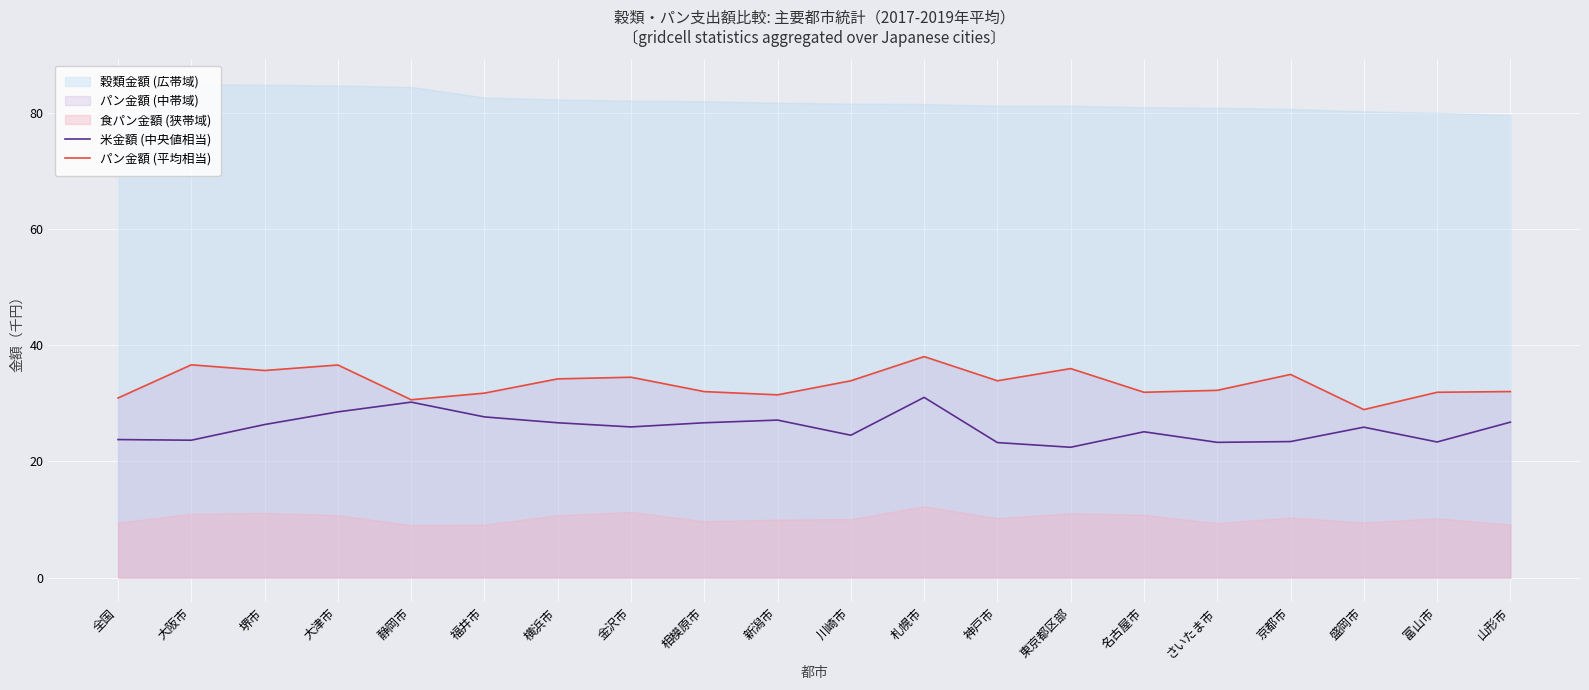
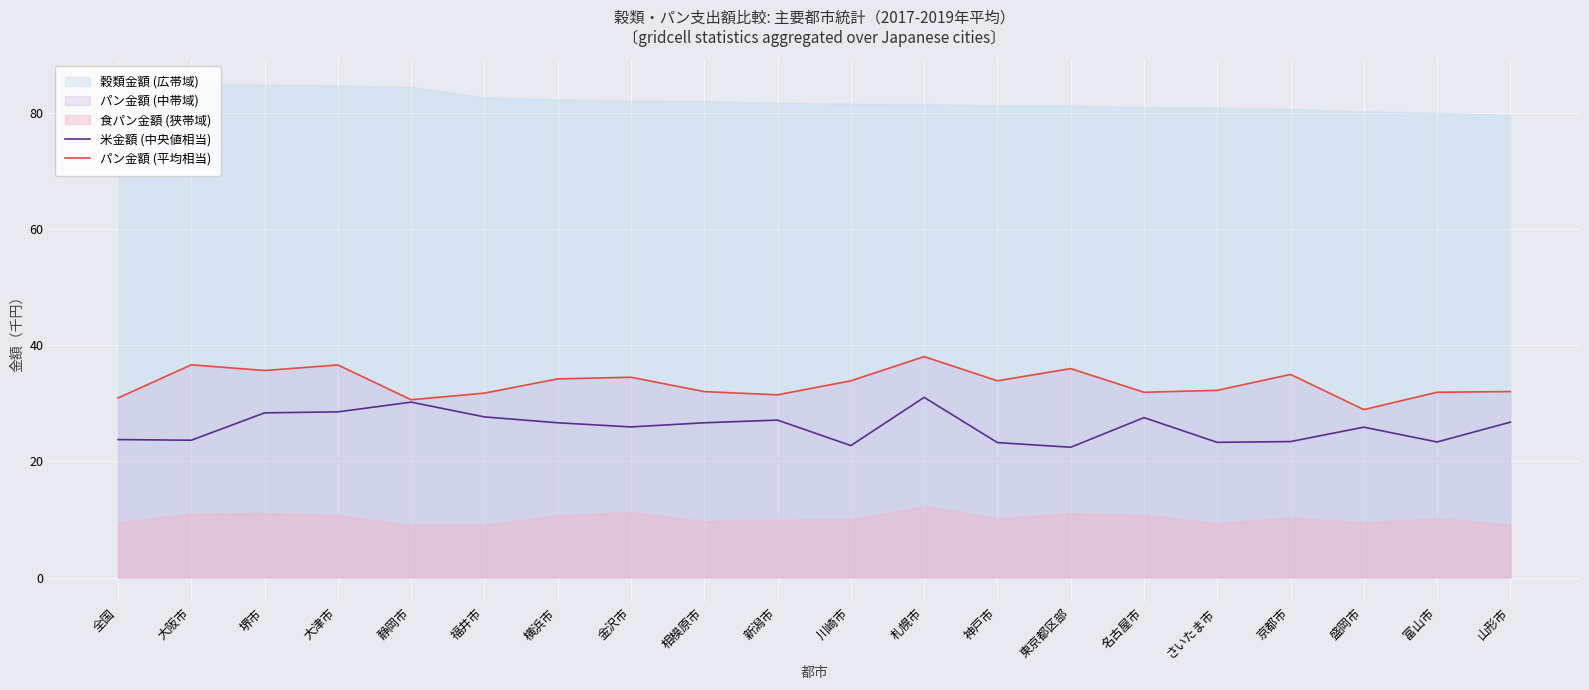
  {
    "米金額 (中央値相当)": {
      "全国": 24,
      "大阪市": 24,
-     "堺市": 26,
+     "堺市": 28,
      "大津市": 29,
      "福井市": 28,
      "横浜市": 27,
      "金沢市": 26,
      "相模原市": 27,
      "新潟市": 27,
-     "川崎市": 24,
+     "川崎市": 23,
      "札幌市": 31,
      "神戸市": 23,
      "東京都区部": 22,
-     "名古屋市": 25,
+     "名古屋市": 28,
      "さいたま市": 23,
      "京都市": 23,
      "盛岡市": 26,
      "富山市": 23,
      "山形市": 27
    }
  }
